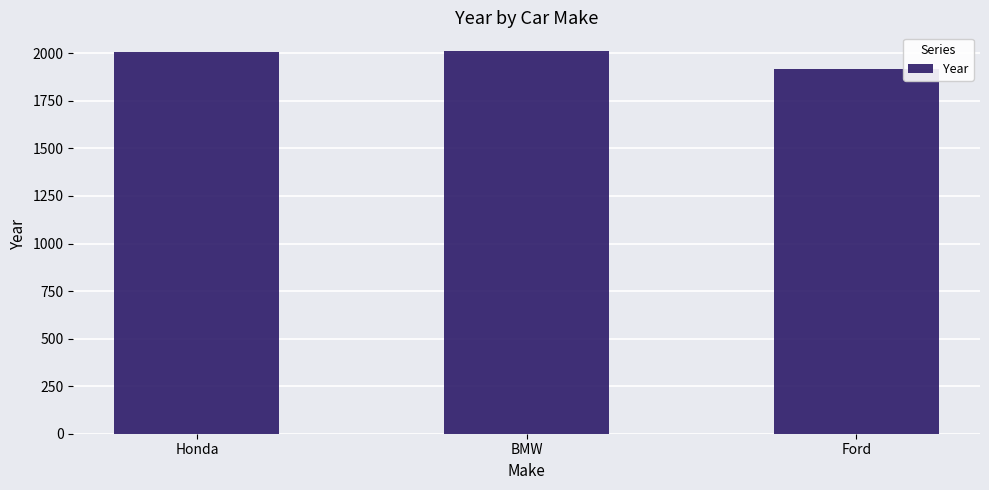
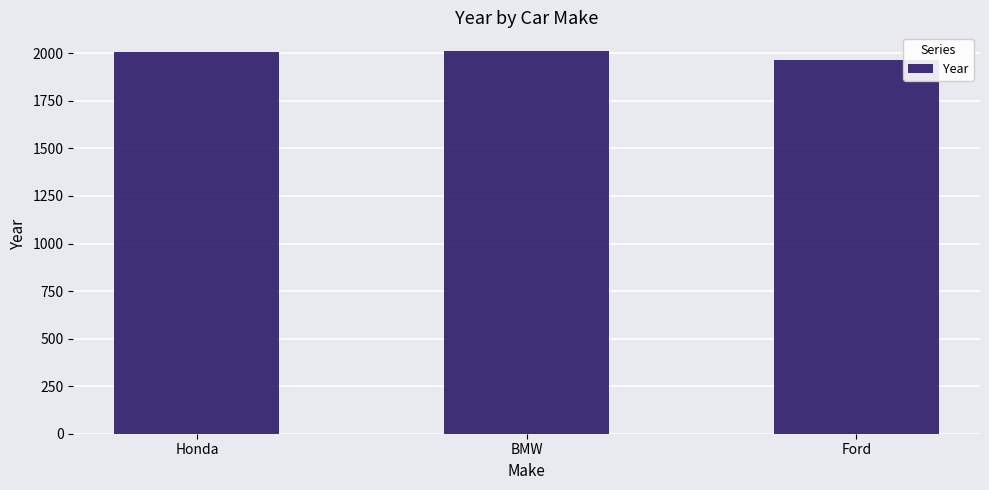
  {
    "Honda": 2010,
    "BMW": 2010,
-   "Ford": 1920
+   "Ford": 1970
  }
